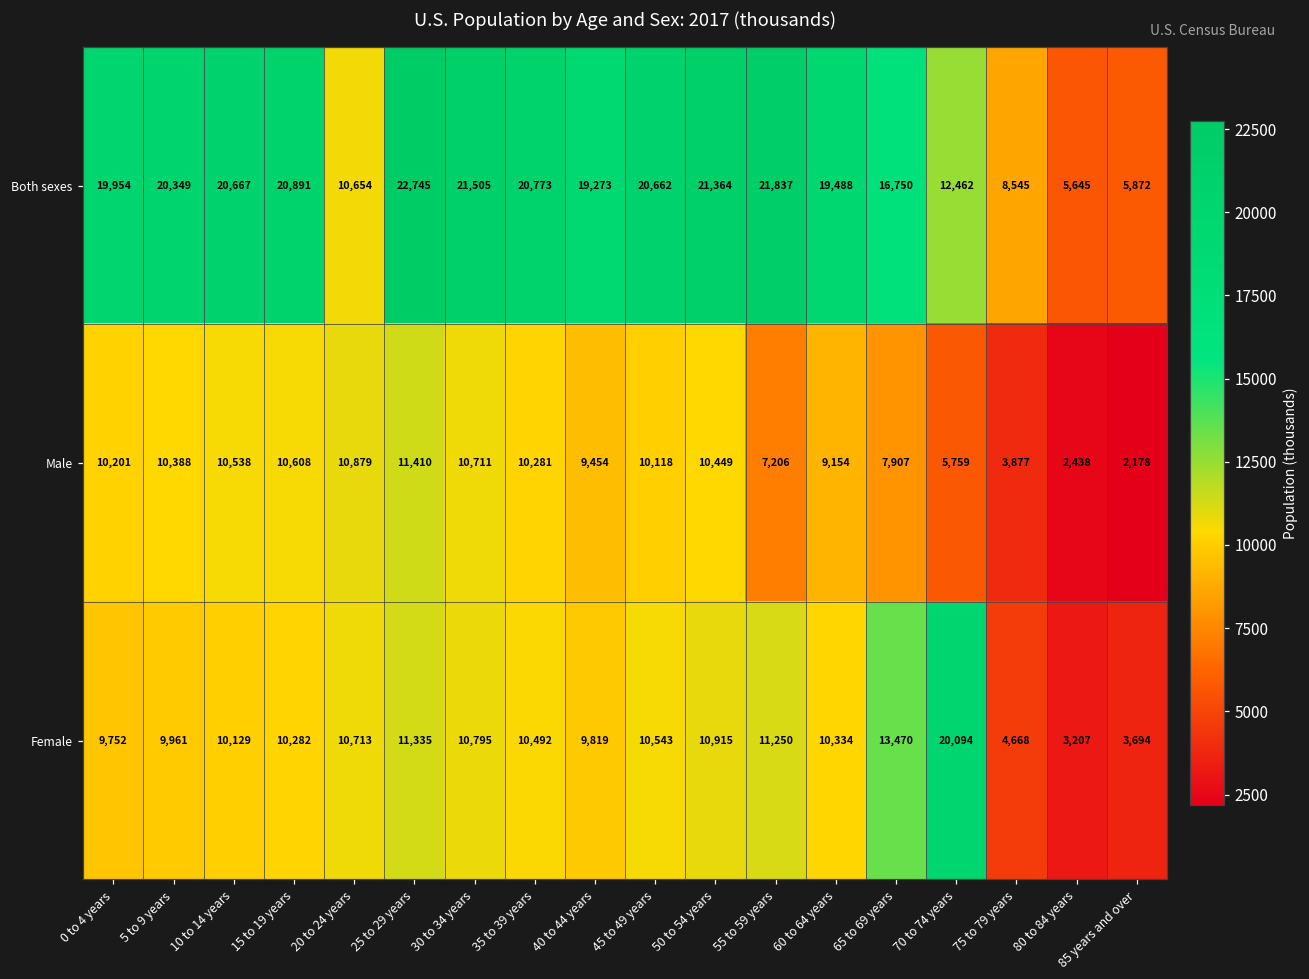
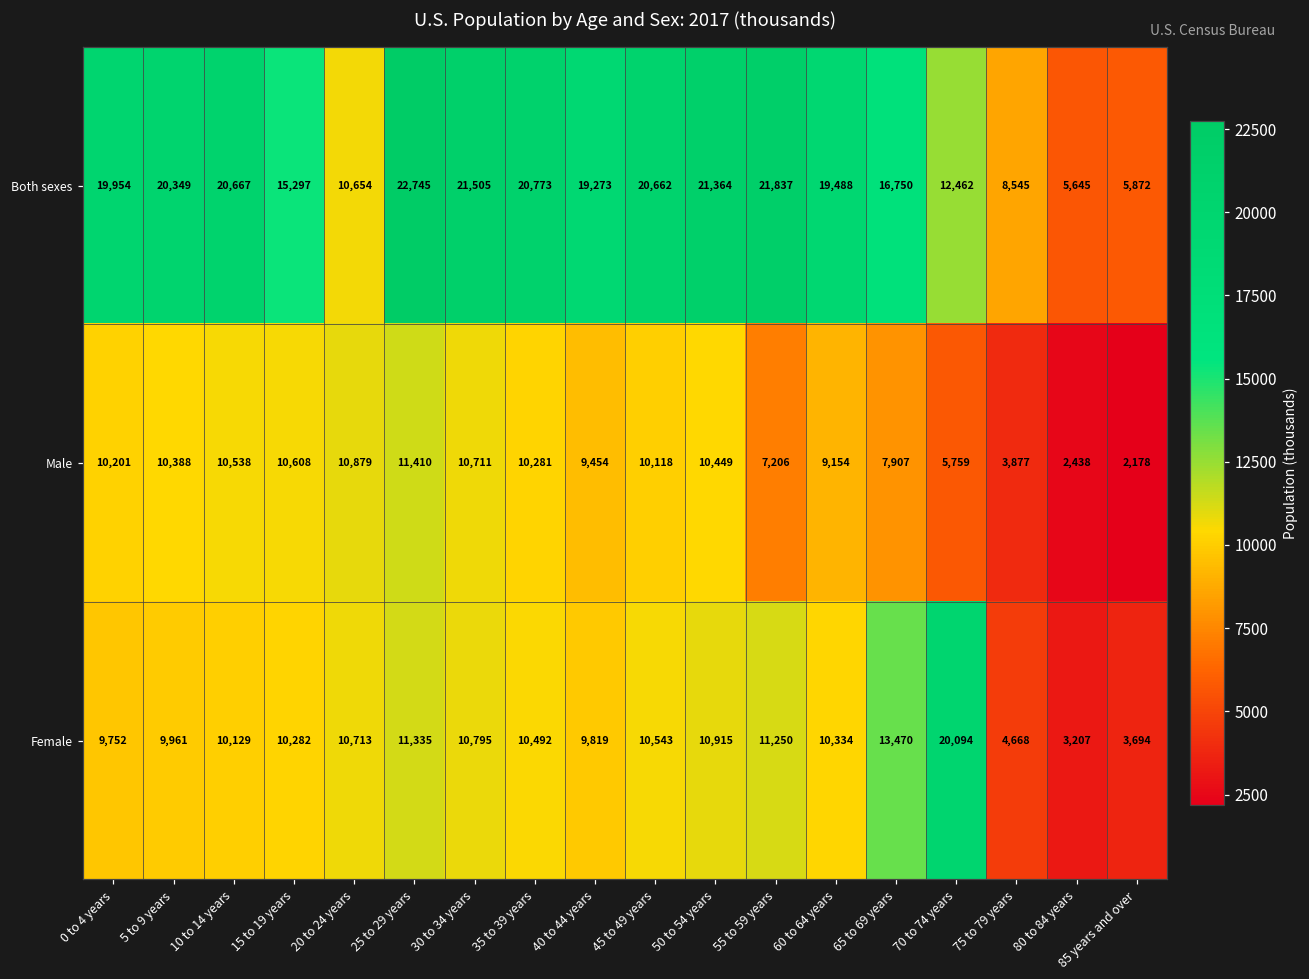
  {
    "Both sexes": {
      "0 to 4 years": "19,954",
      "5 to 9 years": "20,349",
      "10 to 14 years": "20,667",
-     "15 to 19 years": "20,891",
+     "15 to 19 years": "15,297",
      "20 to 24 years": "10,654",
      "25 to 29 years": "22,745",
      "30 to 34 years": "21,505",
      "35 to 39 years": "20,773",
      "40 to 44 years": "19,273",
      "45 to 49 years": "20,662",
      "50 to 54 years": "21,364",
      "55 to 59 years": "21,837",
      "60 to 64 years": "19,488",
      "65 to 69 years": "16,750",
      "70 to 74 years": "12,462",
      "75 to 79 years": "8,545",
      "80 to 84 years": "5,645",
      "85 years and over": "5,872"
    },
    "Male": {
      "0 to 4 years": "10,201",
      "5 to 9 years": "10,388",
      "10 to 14 years": "10,538",
      "15 to 19 years": "10,608",
      "20 to 24 years": "10,879",
      "25 to 29 years": "11,410",
      "30 to 34 years": "10,711",
      "35 to 39 years": "10,281",
      "40 to 44 years": "9,454",
      "45 to 49 years": "10,118",
      "50 to 54 years": "10,449",
      "55 to 59 years": "7,206",
      "60 to 64 years": "9,154",
      "65 to 69 years": "7,907",
      "70 to 74 years": "5,759",
      "75 to 79 years": "3,877",
      "80 to 84 years": "2,438",
      "85 years and over": "2,178"
    },
    "Female": {
      "0 to 4 years": "9,752",
      "5 to 9 years": "9,961",
      "10 to 14 years": "10,129",
      "15 to 19 years": "10,282",
      "20 to 24 years": "10,713",
      "25 to 29 years": "11,335",
      "30 to 34 years": "10,795",
      "35 to 39 years": "10,492",
      "40 to 44 years": "9,819",
      "45 to 49 years": "10,543",
      "50 to 54 years": "10,915",
      "55 to 59 years": "11,250",
      "60 to 64 years": "10,334",
      "65 to 69 years": "13,470",
      "70 to 74 years": "20,094",
      "75 to 79 years": "4,668",
      "80 to 84 years": "3,207",
      "85 years and over": "3,694"
    }
  }
